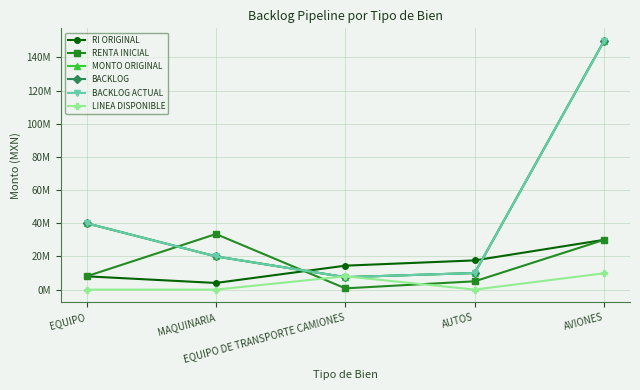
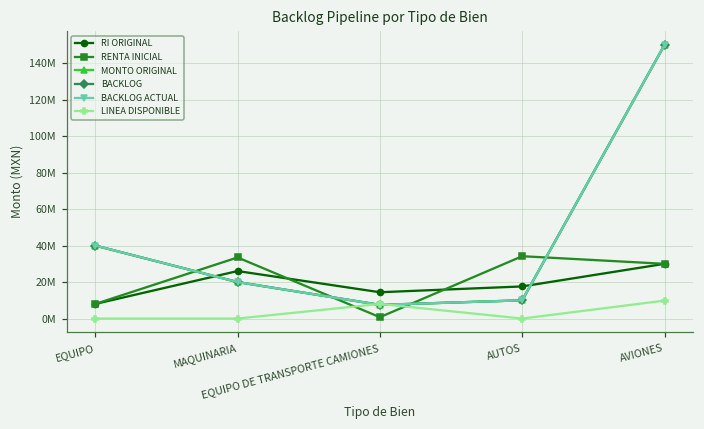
  {
    "RI ORIGINAL": {
-     "MAQUINARIA": 4000000,
+     "MAQUINARIA": 26000000,
      "EQUIPO DE TRANSPORTE CAMIONES": 14000000,
      "AUTOS": 18000000
    },
    "RENTA INICIAL": {
      "MAQUINARIA": 33000000,
      "EQUIPO DE TRANSPORTE CAMIONES": 1000000,
-     "AUTOS": 5000000
+     "AUTOS": 34000000
    }
  }
